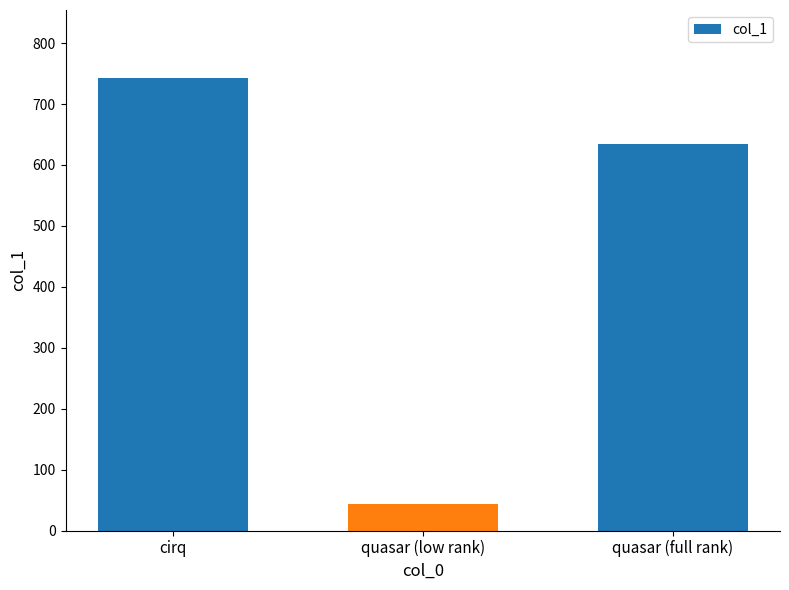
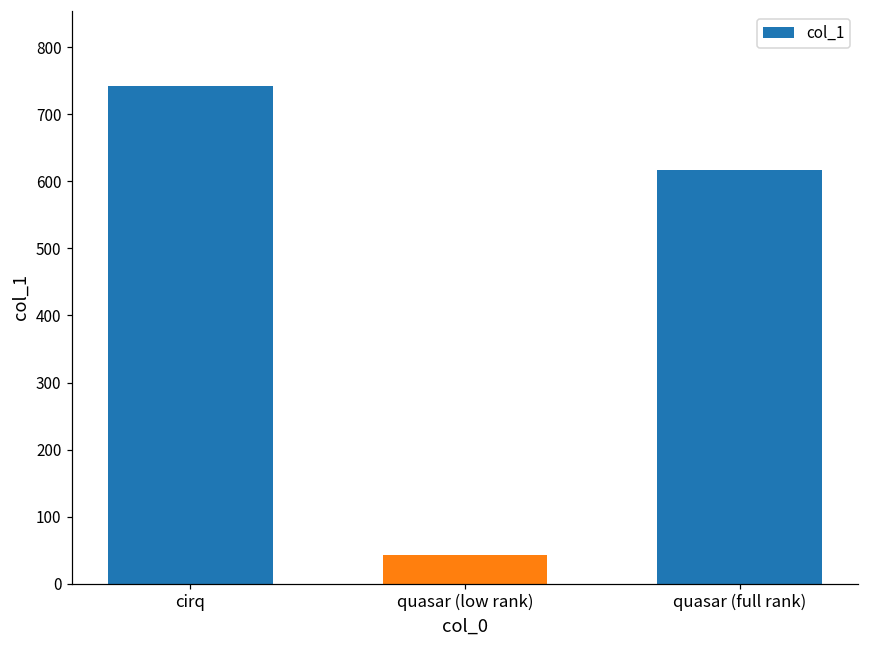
  {
    "cirq": 740,
    "quasar (low rank)": 40,
-   "quasar (full rank)": 630
+   "quasar (full rank)": 620
  }
